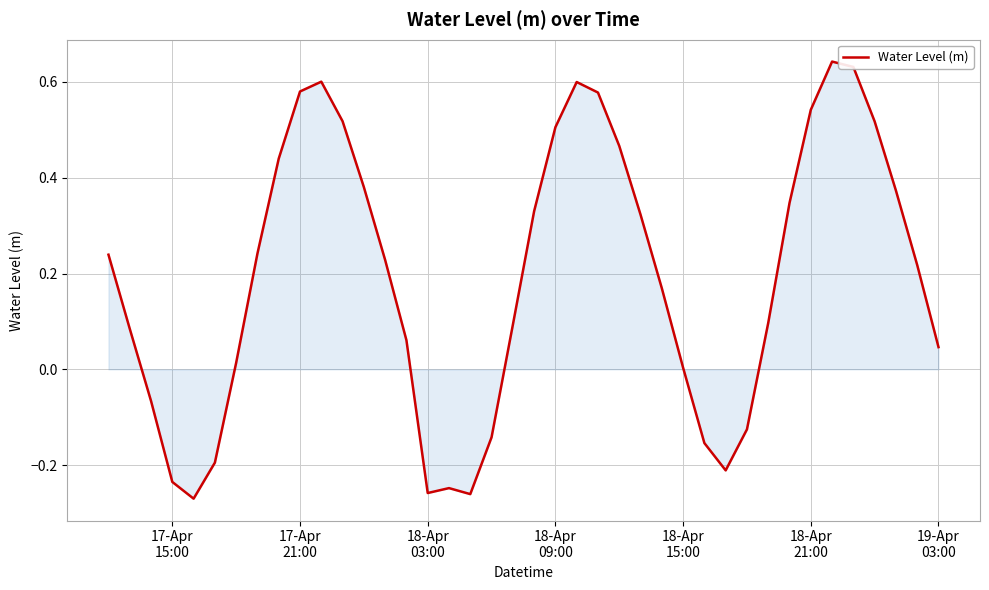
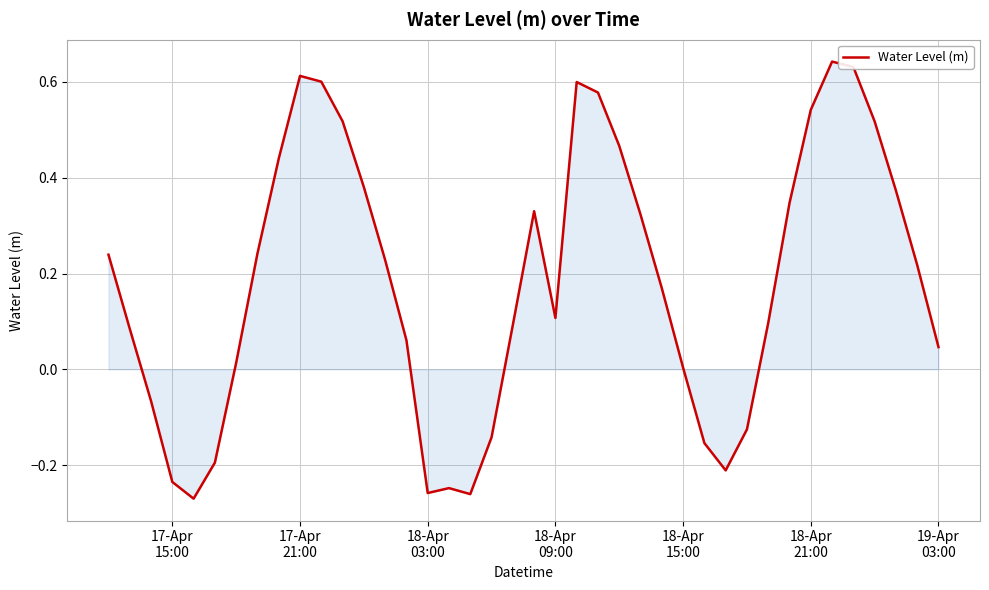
  {
    "Water Level (m)": {
      "17-Apr 15:00": -0.23,
-     "17-Apr 21:00": 0.58,
+     "17-Apr 21:00": 0.61,
      "18-Apr 03:00": -0.26,
-     "18-Apr 09:00": 0.51
+     "18-Apr 09:00": 0.11
    }
  }
